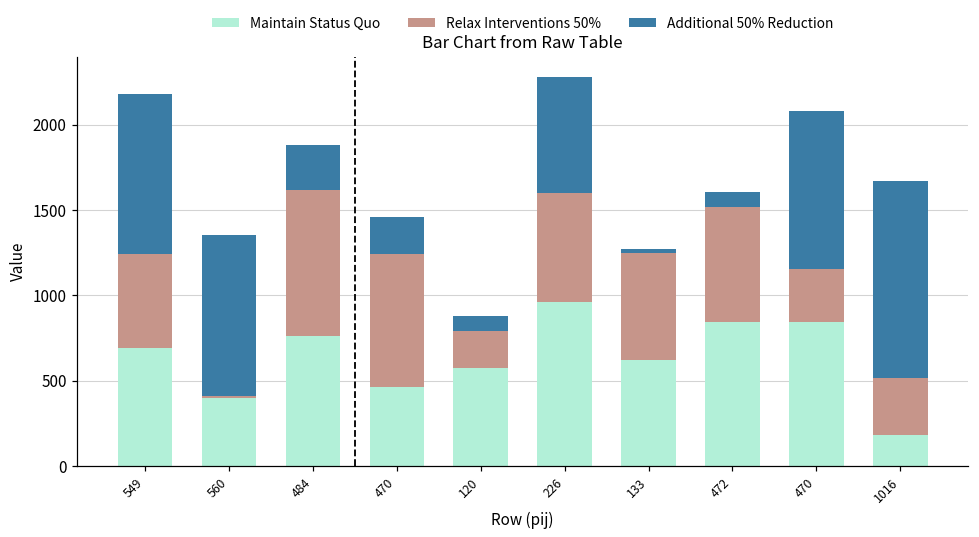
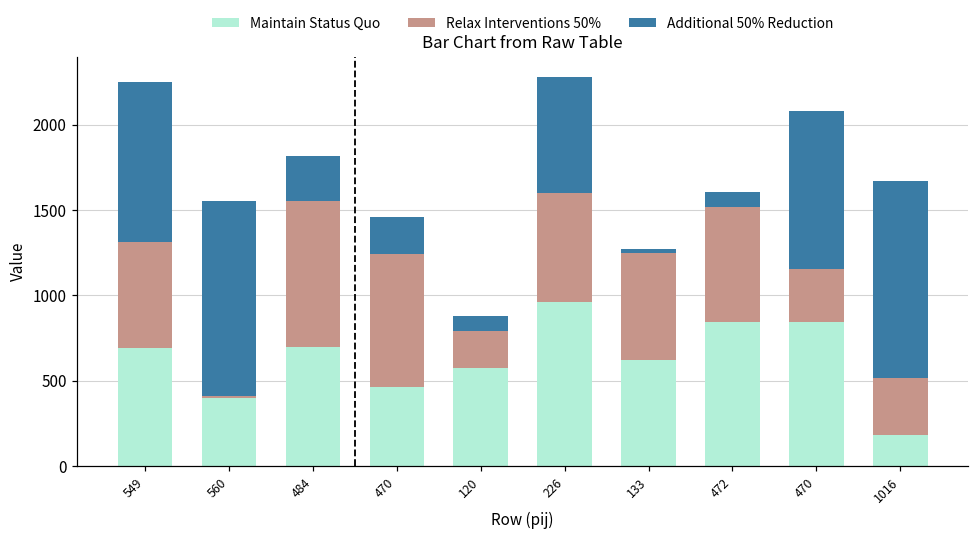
  {
    "Maintain Status Quo": {
      "549": 690,
      "560": 400,
-     "484": 760,
+     "484": 700,
      "120": 580,
      "226": 960,
      "133": 620,
      "472": 840,
      "1016": 180
    },
    "Relax Interventions 50%": {
-     "549": 550,
+     "549": 620,
      "484": 860,
      "120": 220,
      "226": 640,
      "133": 630,
      "472": 680,
      "1016": 330
    },
    "Additional 50% Reduction": {
      "549": 940,
-     "560": 940,
+     "560": 1140,
      "484": 260,
      "120": 80,
      "226": 680,
      "133": 20,
      "472": 90,
      "1016": 1150
    }
  }
